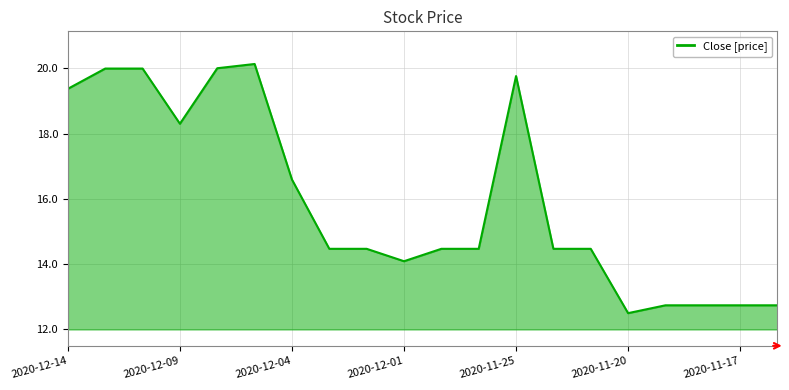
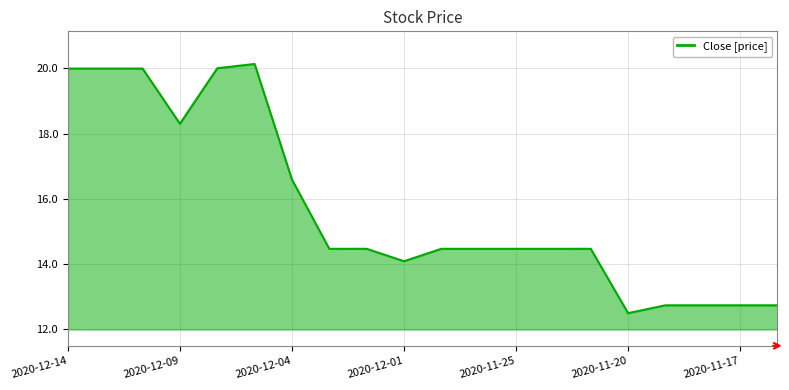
  {
-   "2020-12-14": 19.4,
+   "2020-12-14": 20.0,
    "2020-12-09": 18.3,
    "2020-12-04": 16.6,
    "2020-12-01": 14.1,
-   "2020-11-25": 19.8,
+   "2020-11-25": 14.5,
    "2020-11-20": 12.5,
    "2020-11-17": 12.7
  }
